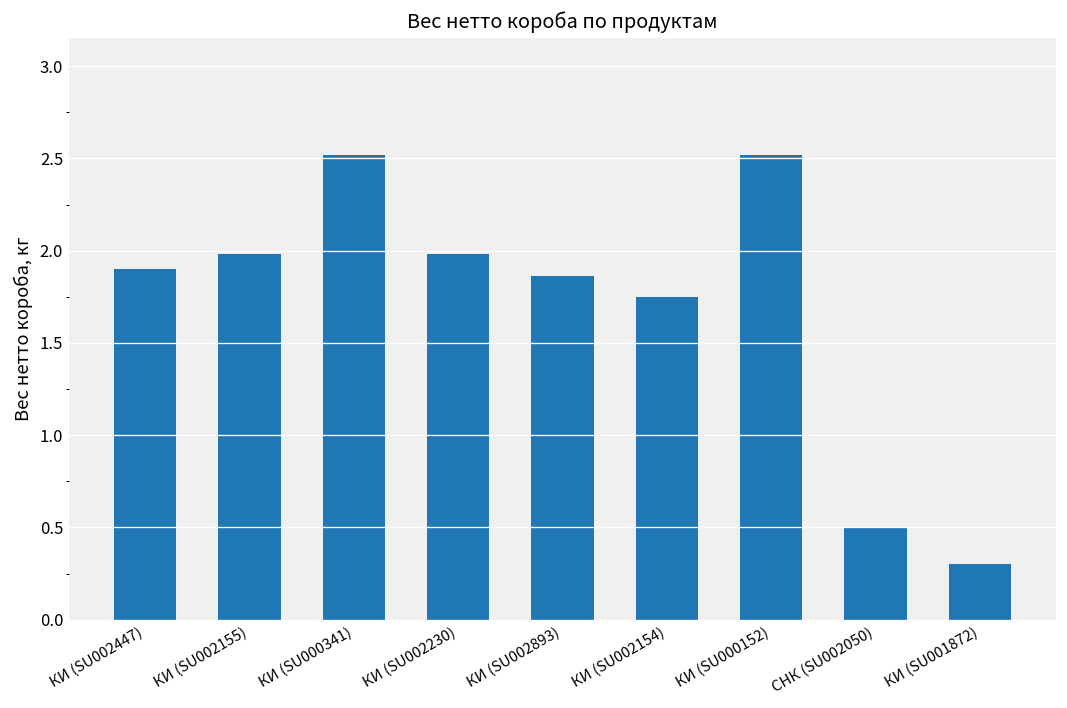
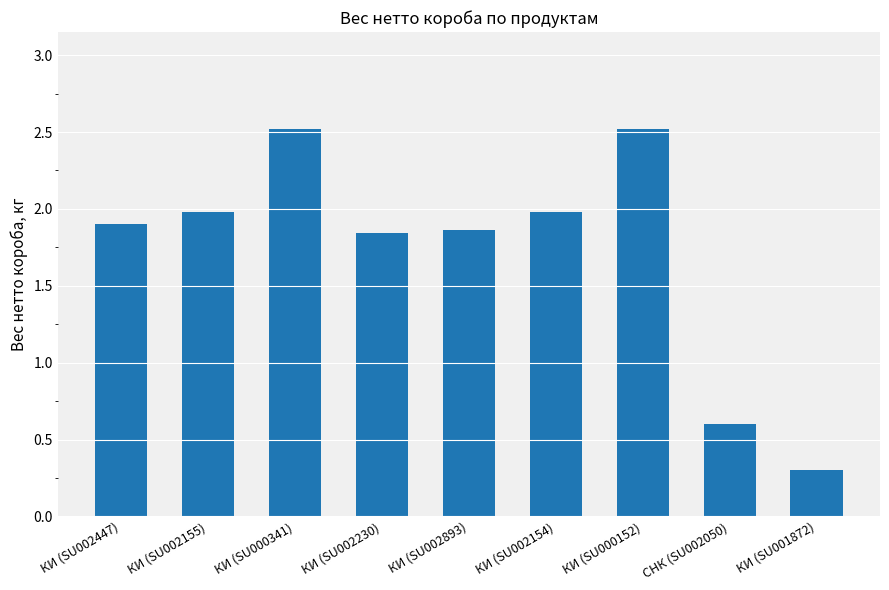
  {
    "КИ (SU002447)": 1.90,
    "КИ (SU002155)": 1.98,
    "КИ (SU000341)": 2.52,
-   "КИ (SU002230)": 1.98,
+   "КИ (SU002230)": 1.84,
    "КИ (SU002893)": 1.86,
-   "КИ (SU002154)": 1.75,
+   "КИ (SU002154)": 1.98,
    "КИ (SU000152)": 2.52,
-   "СНК (SU002050)": 0.5,
+   "СНК (SU002050)": 0.6,
    "КИ (SU001872)": 0.30
  }
